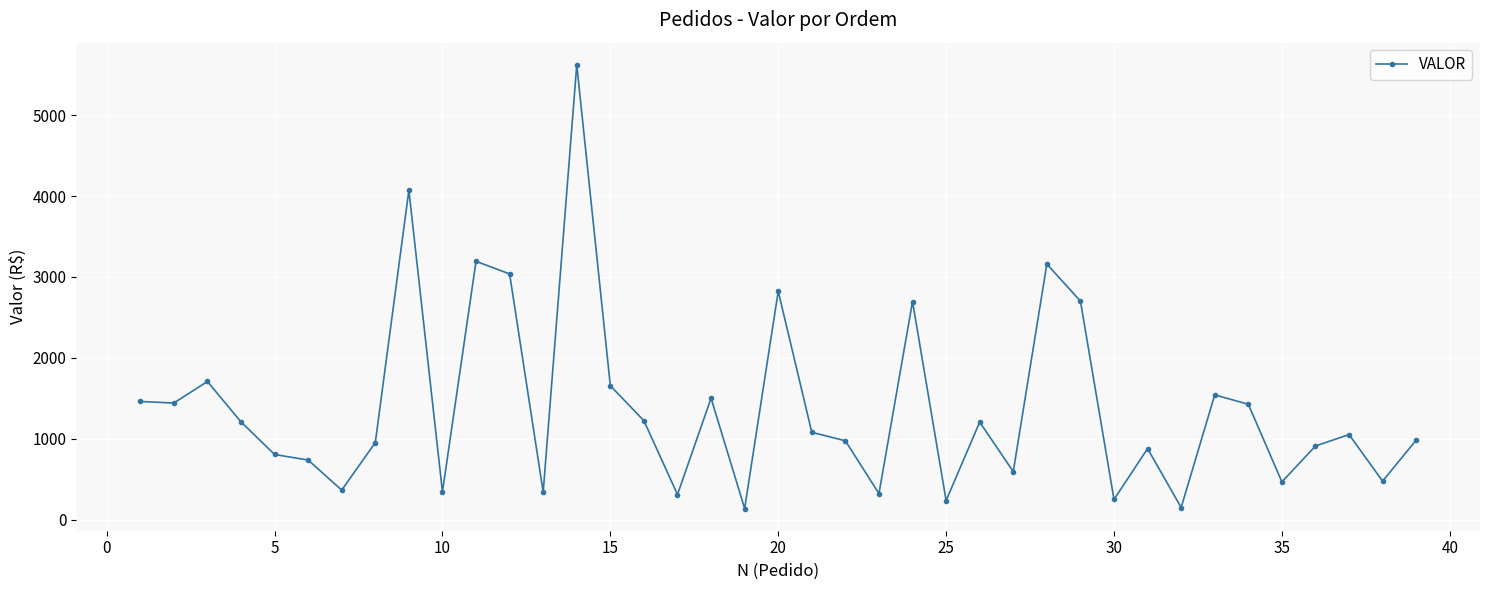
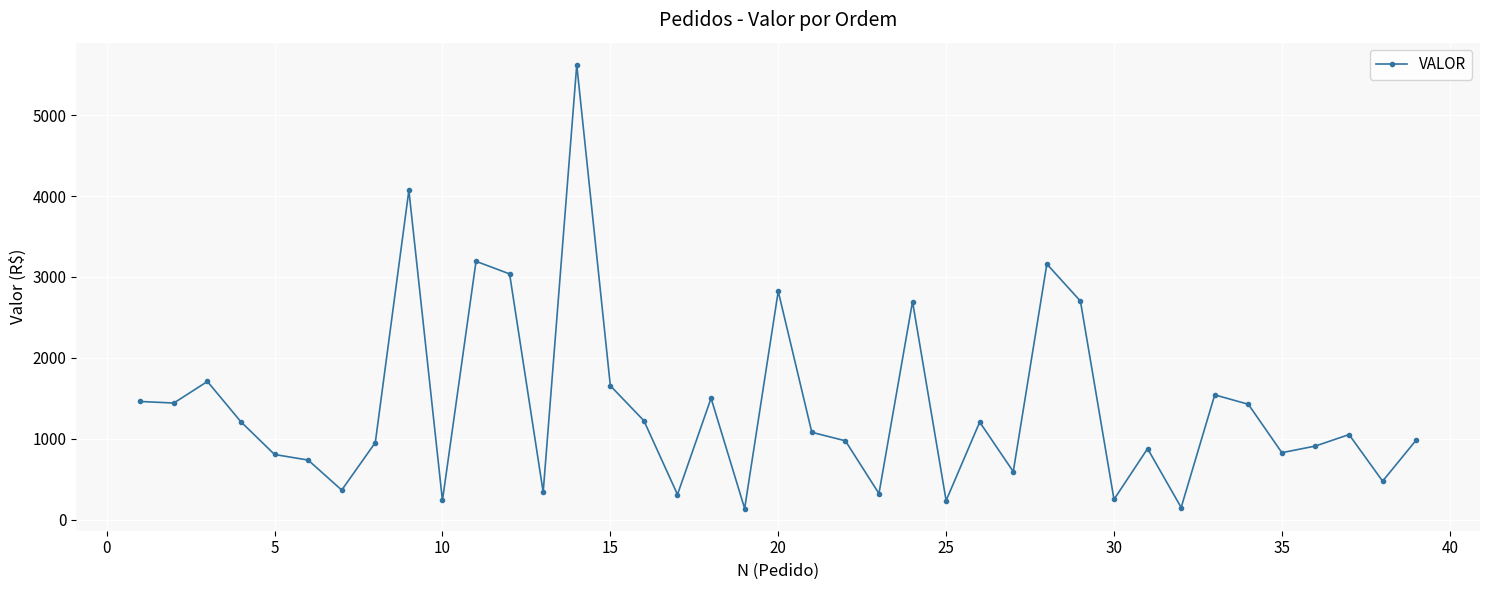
  {
    "5": 800,
-   "10": 300,
+   "10": 200,
    "15": 1700,
    "20": 2800,
    "25": 200,
    "30": 200,
-   "35": 500
+   "35": 800
  }
